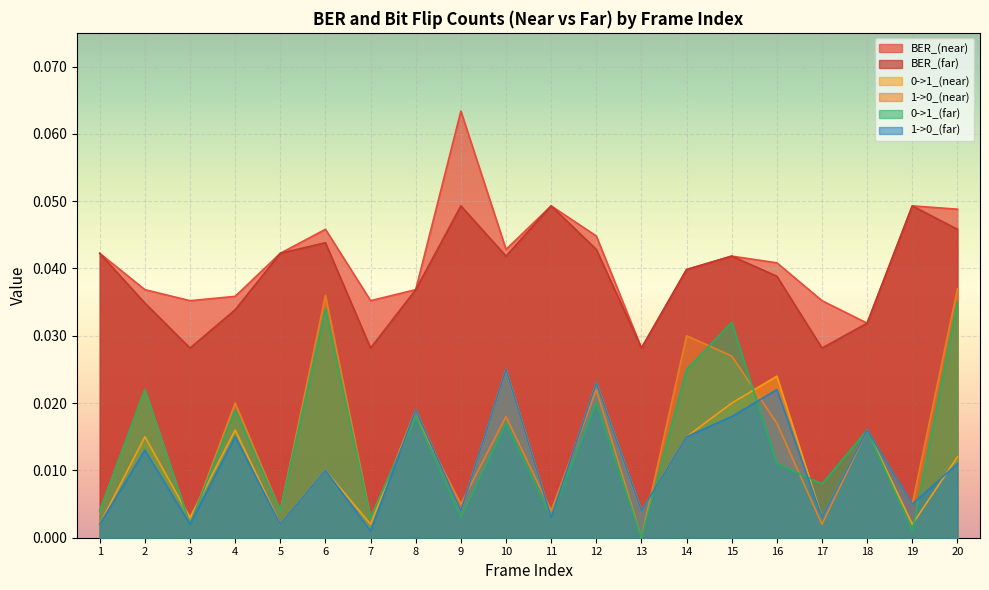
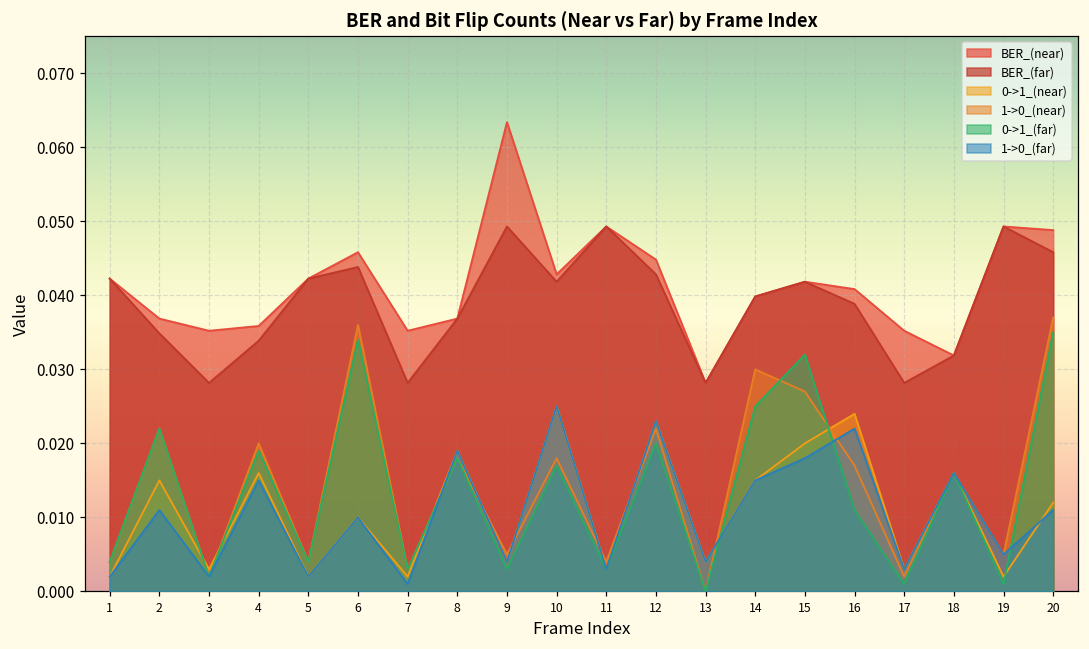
  {
    "0->1_(far)": {
      "4": 0.019,
      "6": 0.034,
      "9": 0.003,
      "10": 0.017,
      "12": 0.020,
      "14": 0.025,
      "15": 0.032,
      "16": 0.011,
-     "17": 0.008,
+     "17": 0.001,
      "19": 0.001,
      "20": 0.035
    },
    "1->0_(far)": {
-     "2": 0.013,
+     "2": 0.011,
      "4": 0.015,
      "7": 0.001,
      "15": 0.018,
      "16": 0.022,
      "20": 0.011
    }
  }
